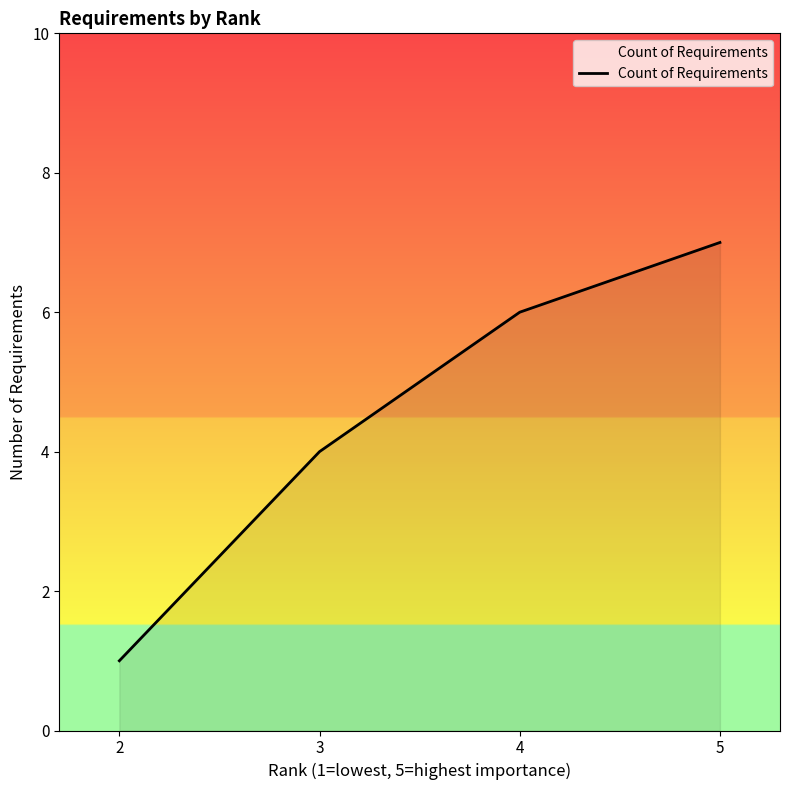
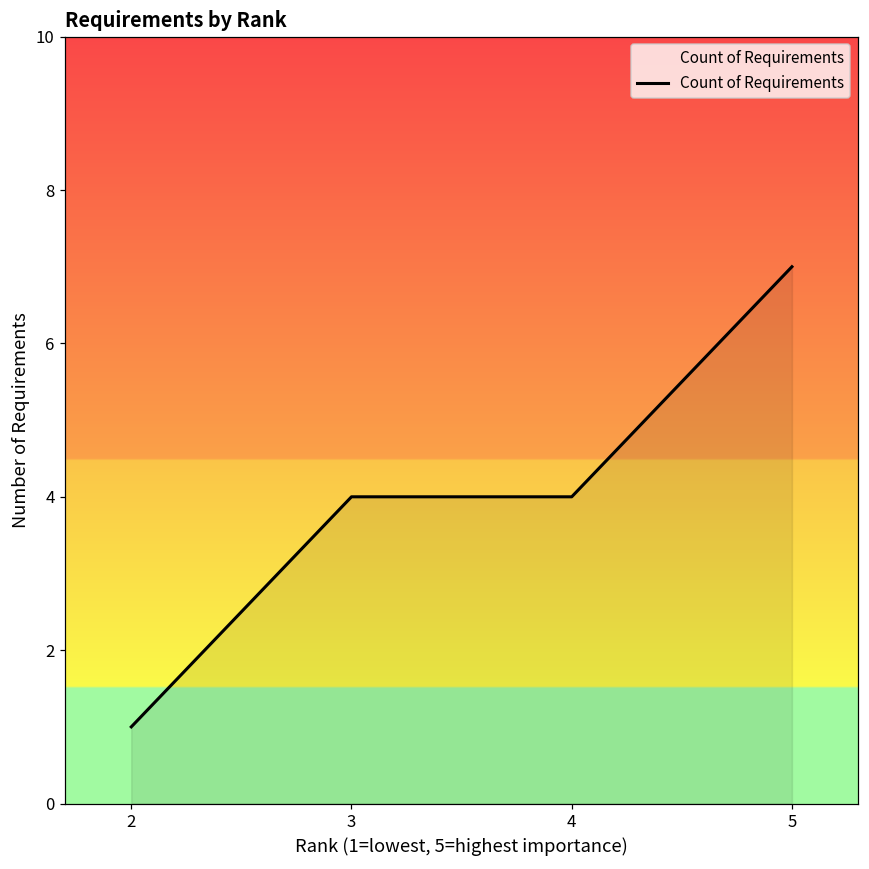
  {
    "2": 1,
    "3": 4,
-   "4": 6,
+   "4": 4,
    "5": 7
  }
